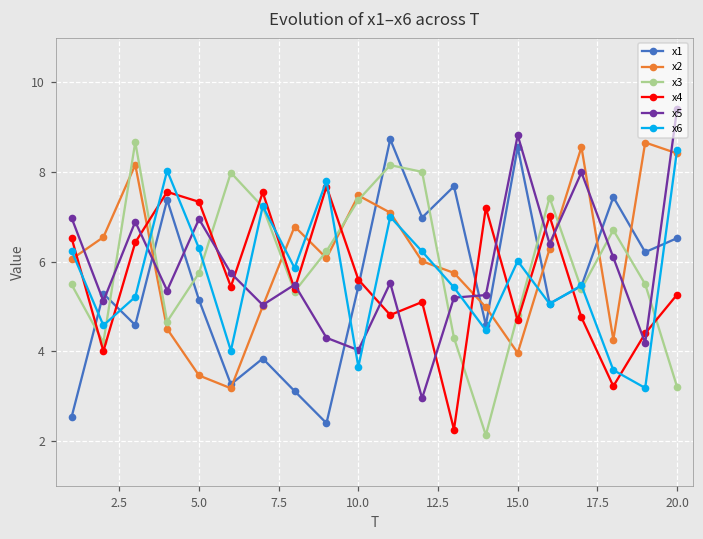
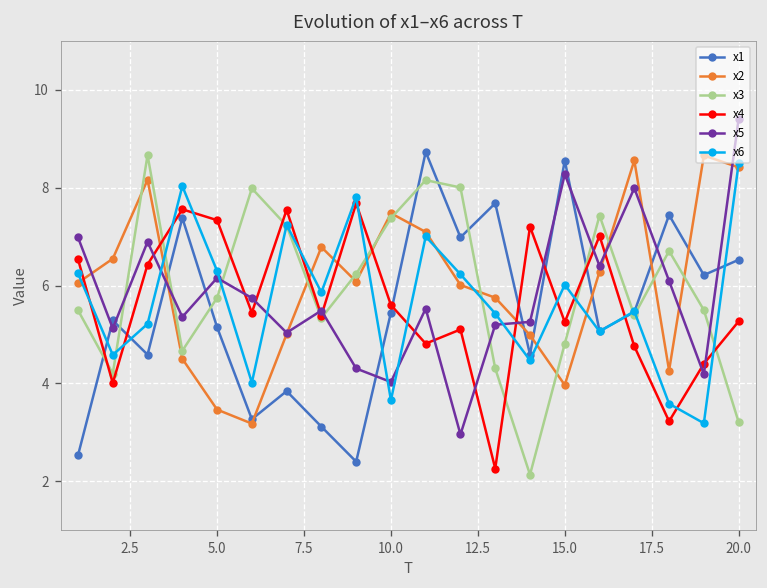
  {
    "x1": {
      "5.0": 5.1,
      "10.0": 5.4,
      "15.0": 8.6,
      "20.0": 6.5
    },
    "x2": {
      "5.0": 3.5,
      "10.0": 7.5,
      "15.0": 4.0,
      "20.0": 8.4
    },
    "x3": {
      "5.0": 5.7,
      "10.0": 7.4,
      "15.0": 4.8,
      "20.0": 3.2
    },
    "x4": {
      "5.0": 7.3,
      "10.0": 5.6,
-     "15.0": 4.7,
+     "15.0": 5.3,
      "20.0": 5.3
    },
    "x5": {
-     "5.0": 7.0,
+     "5.0": 6.2,
      "10.0": 4.0,
-     "15.0": 8.8
+     "15.0": 8.3
    },
    "x6": {
      "5.0": 6.3,
      "10.0": 3.7,
      "15.0": 6.0,
      "20.0": 8.5
    }
  }
